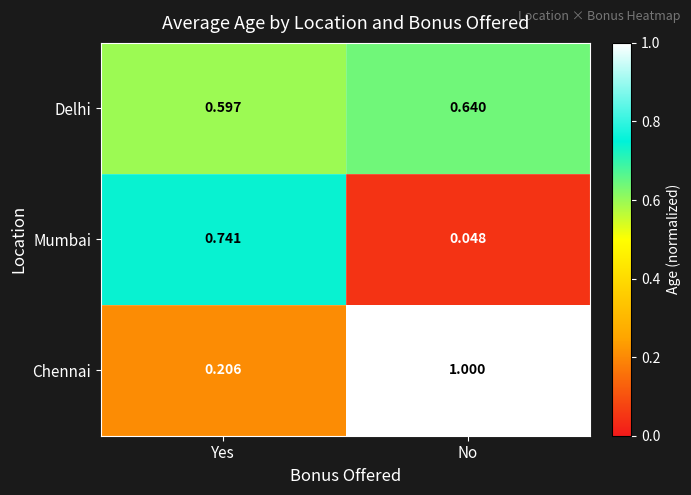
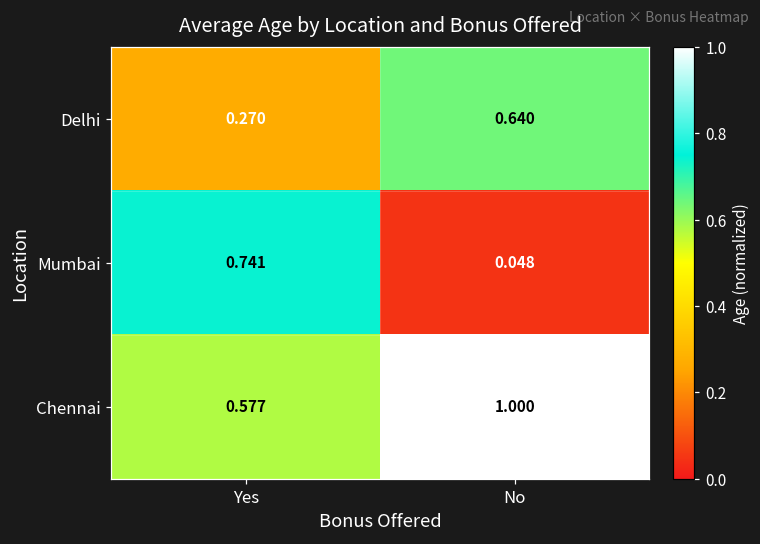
  {
    "Delhi": {
-     "Yes": 0.597,
+     "Yes": 0.270,
      "No": 0.640
    },
    "Mumbai": {
      "Yes": 0.741,
      "No": 0.048
    },
    "Chennai": {
-     "Yes": 0.206,
+     "Yes": 0.577,
      "No": 1.000
    }
  }
